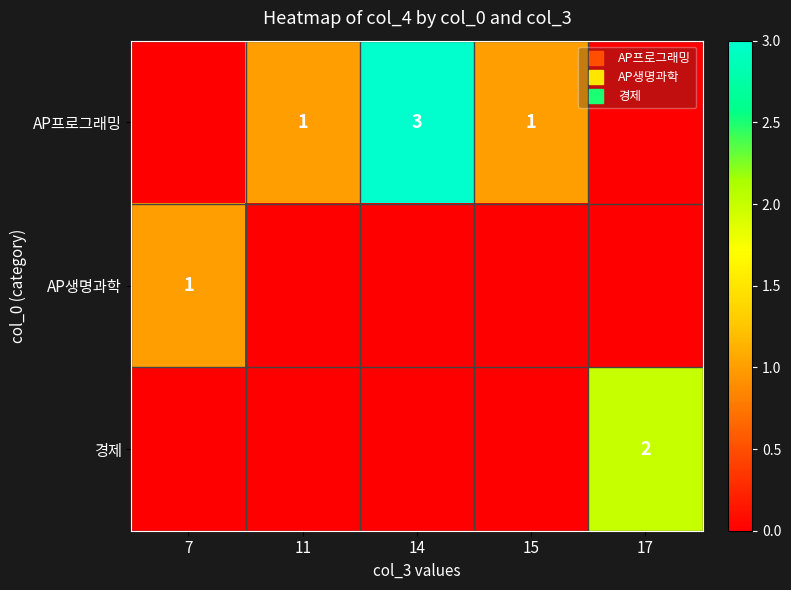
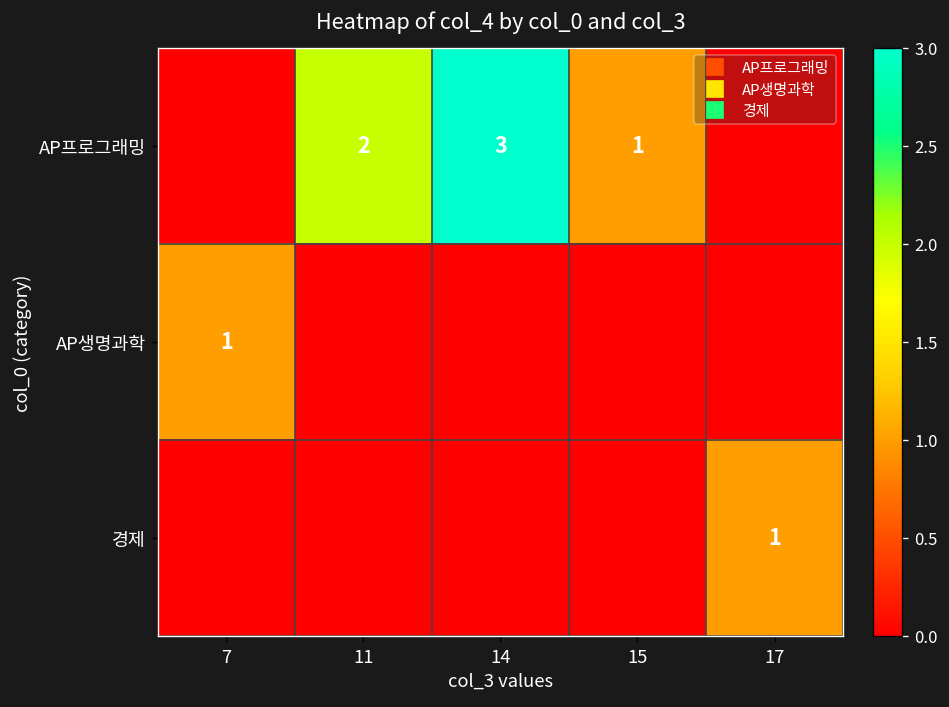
  {
    "AP프로그래밍": {
-     "11": 1,
+     "11": 2,
      "14": 3,
      "15": 1
    },
    "AP생명과학": {
      "7": 1
    },
    "경제": {
-     "17": 2
+     "17": 1
    }
  }
